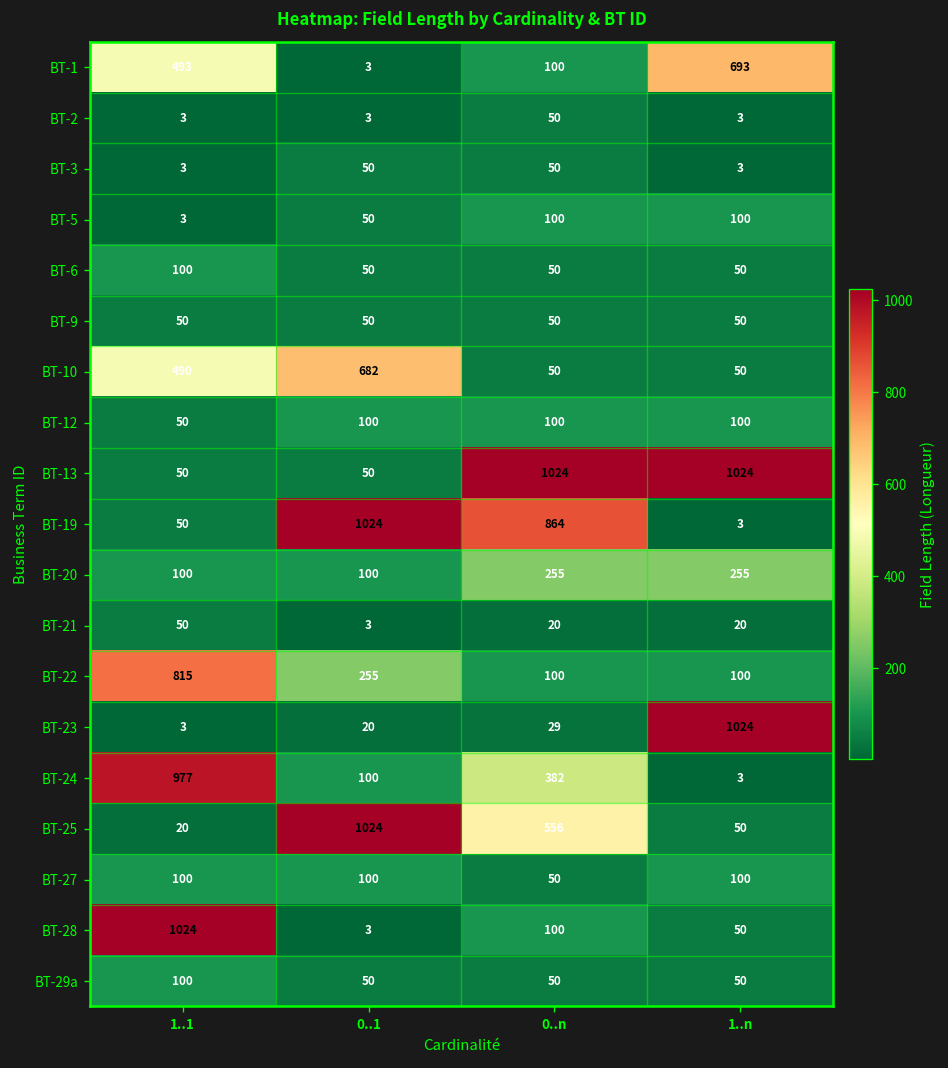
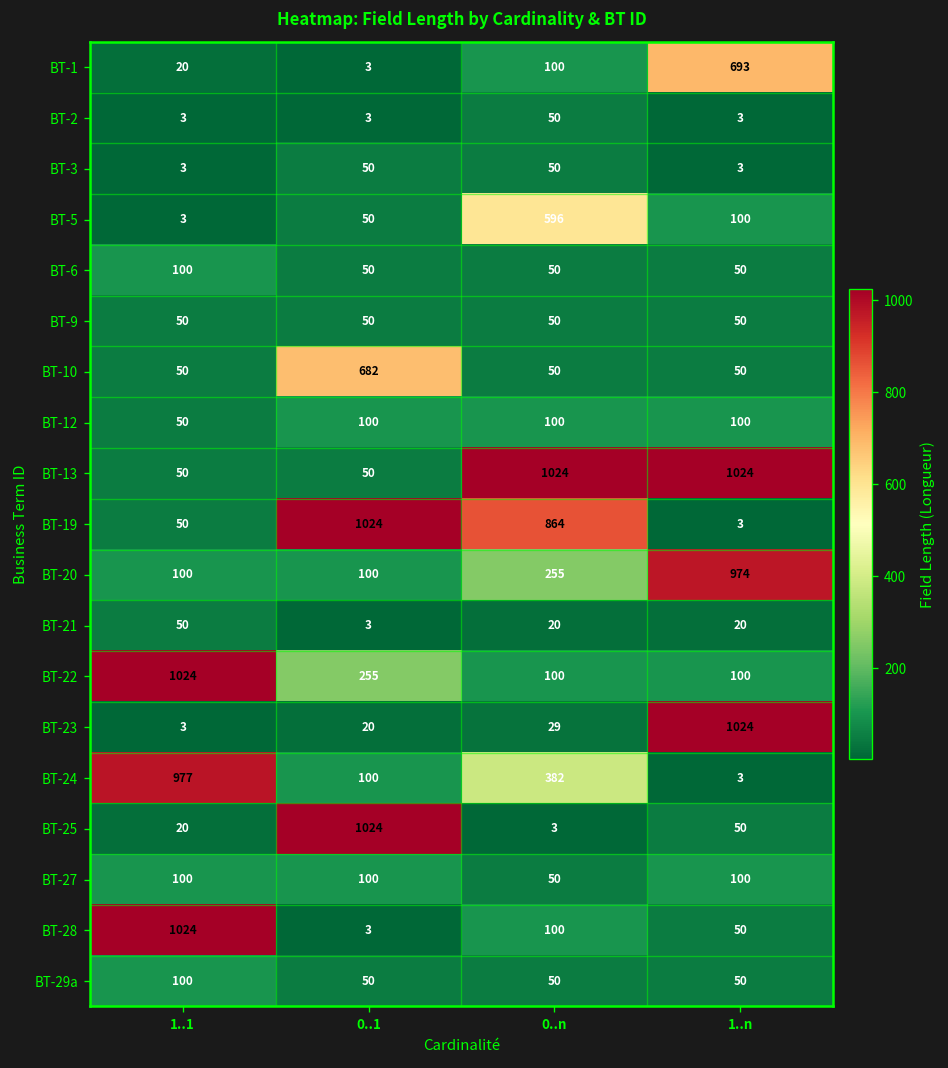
  {
    "BT-1": {
-     "1..1": 493,
+     "1..1": 20,
      "0..1": 3,
      "0..n": 100,
      "1..n": 693
    },
    "BT-2": {
      "1..1": 3,
      "0..1": 3,
      "0..n": 50,
      "1..n": 3
    },
    "BT-3": {
      "1..1": 3,
      "0..1": 50,
      "0..n": 50,
      "1..n": 3
    },
    "BT-5": {
      "1..1": 3,
      "0..1": 50,
-     "0..n": 100,
+     "0..n": 596,
      "1..n": 100
    },
    "BT-6": {
      "1..1": 100,
      "0..1": 50,
      "0..n": 50,
      "1..n": 50
    },
    "BT-9": {
      "1..1": 50,
      "0..1": 50,
      "0..n": 50,
      "1..n": 50
    },
    "BT-10": {
-     "1..1": 490,
+     "1..1": 50,
      "0..1": 682,
      "0..n": 50,
      "1..n": 50
    },
    "BT-12": {
      "1..1": 50,
      "0..1": 100,
      "0..n": 100,
      "1..n": 100
    },
    "BT-13": {
      "1..1": 50,
      "0..1": 50,
      "0..n": 1024,
      "1..n": 1024
    },
    "BT-19": {
      "1..1": 50,
      "0..1": 1024,
      "0..n": 864,
      "1..n": 3
    },
    "BT-20": {
      "1..1": 100,
      "0..1": 100,
      "0..n": 255,
-     "1..n": 255
+     "1..n": 974
    },
    "BT-21": {
      "1..1": 50,
      "0..1": 3,
      "0..n": 20,
      "1..n": 20
    },
    "BT-22": {
-     "1..1": 815,
+     "1..1": 1024,
      "0..1": 255,
      "0..n": 100,
      "1..n": 100
    },
    "BT-23": {
      "1..1": 3,
      "0..1": 20,
      "0..n": 29,
      "1..n": 1024
    },
    "BT-24": {
      "1..1": 977,
      "0..1": 100,
      "0..n": 382,
      "1..n": 3
    },
    "BT-25": {
      "1..1": 20,
      "0..1": 1024,
-     "0..n": 556,
+     "0..n": 3,
      "1..n": 50
    },
    "BT-27": {
      "1..1": 100,
      "0..1": 100,
      "0..n": 50,
      "1..n": 100
    },
    "BT-28": {
      "1..1": 1024,
      "0..1": 3,
      "0..n": 100,
      "1..n": 50
    },
    "BT-29a": {
      "1..1": 100,
      "0..1": 50,
      "0..n": 50,
      "1..n": 50
    }
  }
